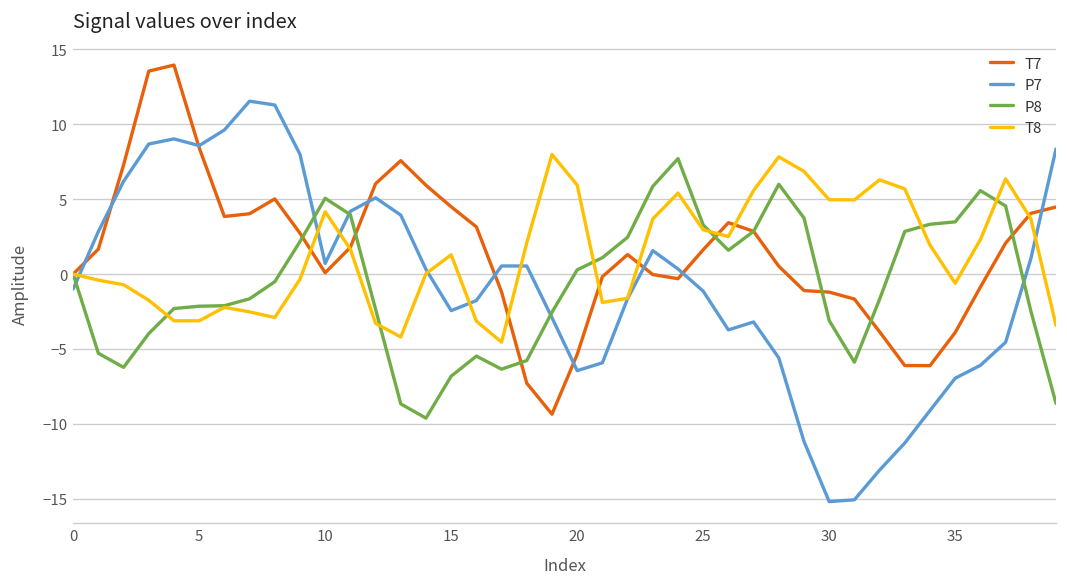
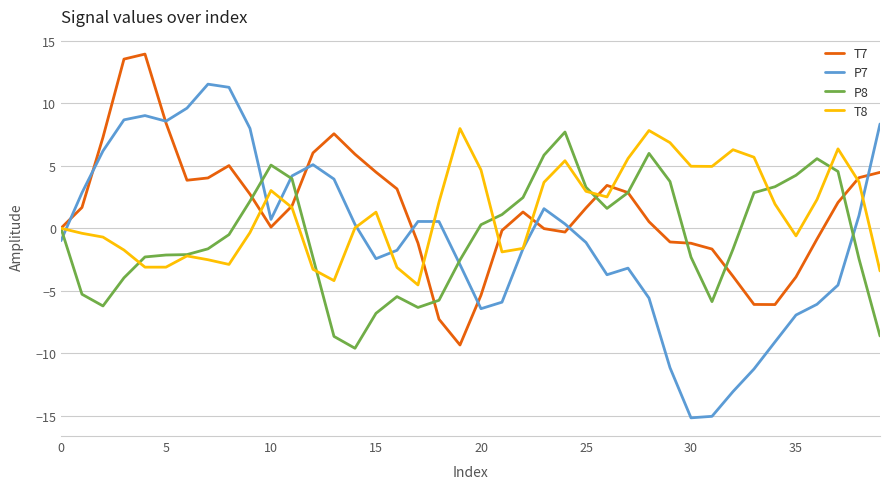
  {
    "T7": {
      "10": 0.1,
      "15": 4.5,
      "20": -5.4,
      "25": 1.6,
      "30": -1.2,
      "35": -3.9
    },
    "P7": {
      "0": -1.0,
      "10": 0.7,
      "15": -2.4,
      "20": -6.4,
      "25": -1.1,
      "30": -15.2,
      "35": -7.0
    },
    "P8": {
      "5": -2.1,
      "10": 5.1,
      "15": -6.8,
      "20": 0.3,
      "25": 3.3,
-     "30": -3.1,
-     "35": 3.5
+     "30": -2.3,
+     "35": 4.2
    },
    "T8": {
      "5": -3.1,
-     "10": 4.2,
+     "10": 3.0,
      "15": 1.3,
-     "20": 5.9,
+     "20": 4.7,
      "25": 3.0,
      "30": 5.0,
      "35": -0.6
    }
  }
